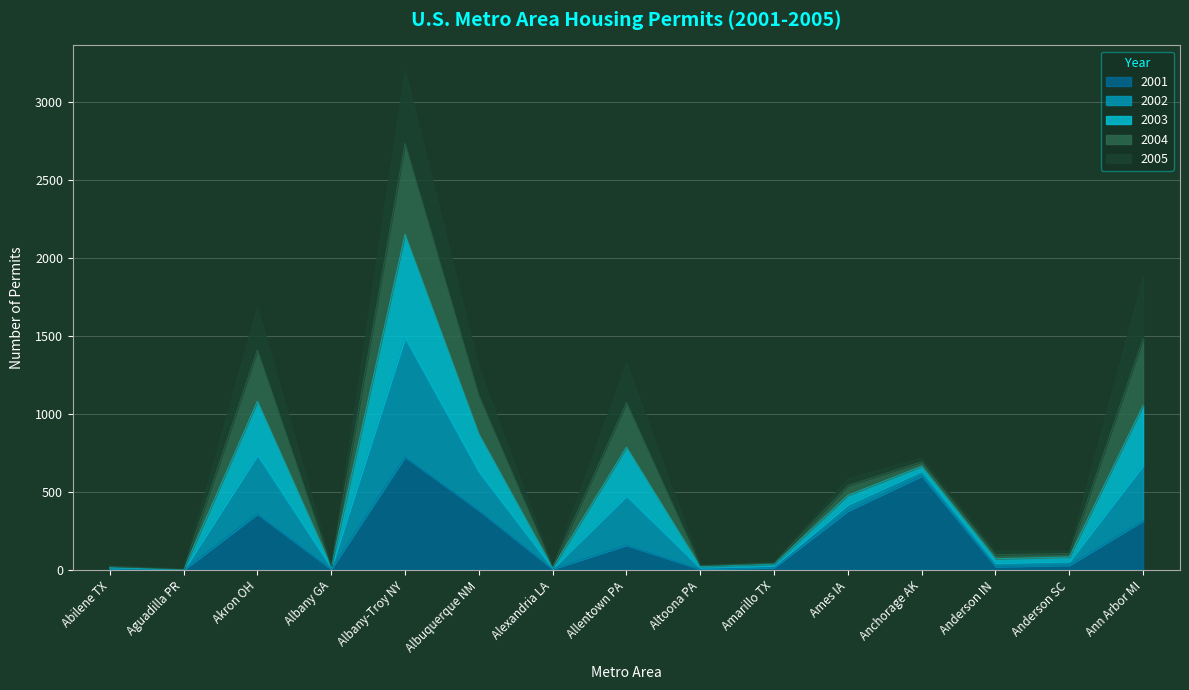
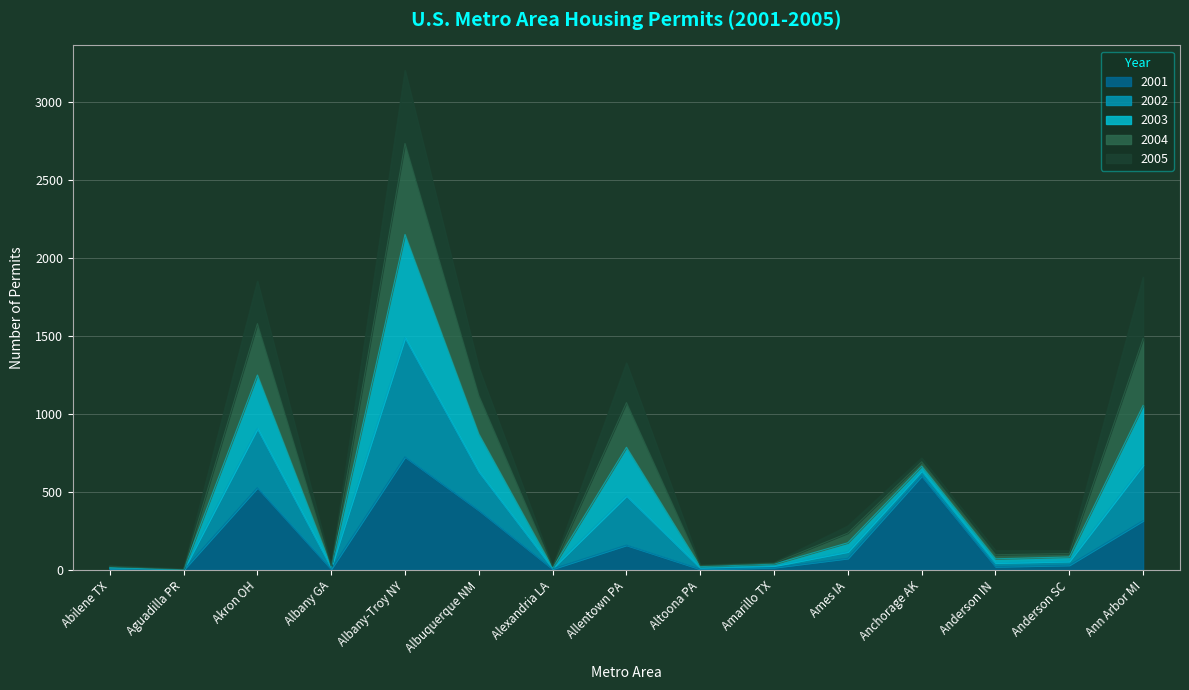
  {
    "2001": {
-     "Akron OH": 360,
+     "Akron OH": 530,
      "Albany-Troy NY": 730,
      "Albuquerque NM": 380,
      "Allentown PA": 160,
-     "Ames IA": 380,
+     "Ames IA": 80,
      "Anchorage AK": 600,
      "Anderson IN": 20,
      "Anderson SC": 30,
      "Ann Arbor MI": 320
    }
  }
